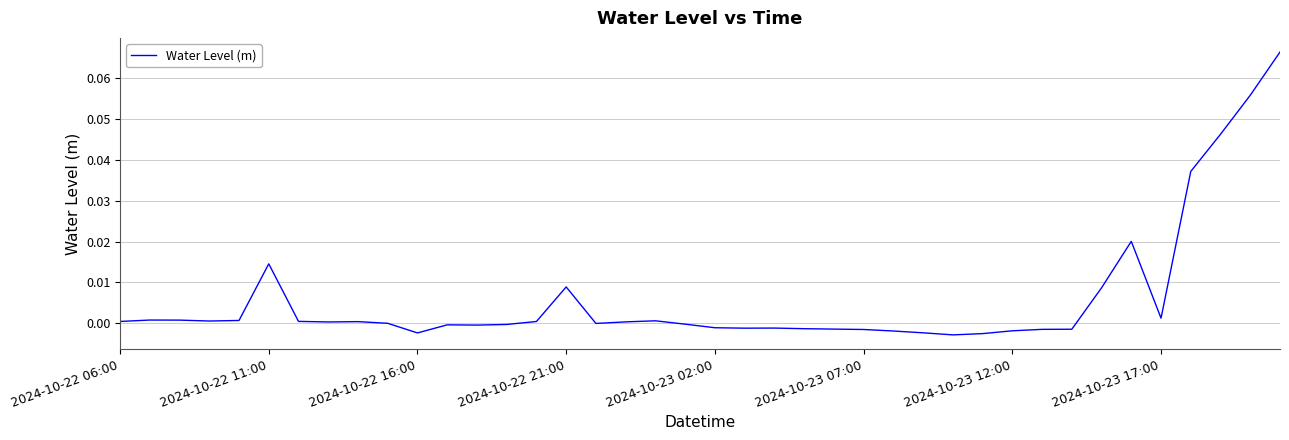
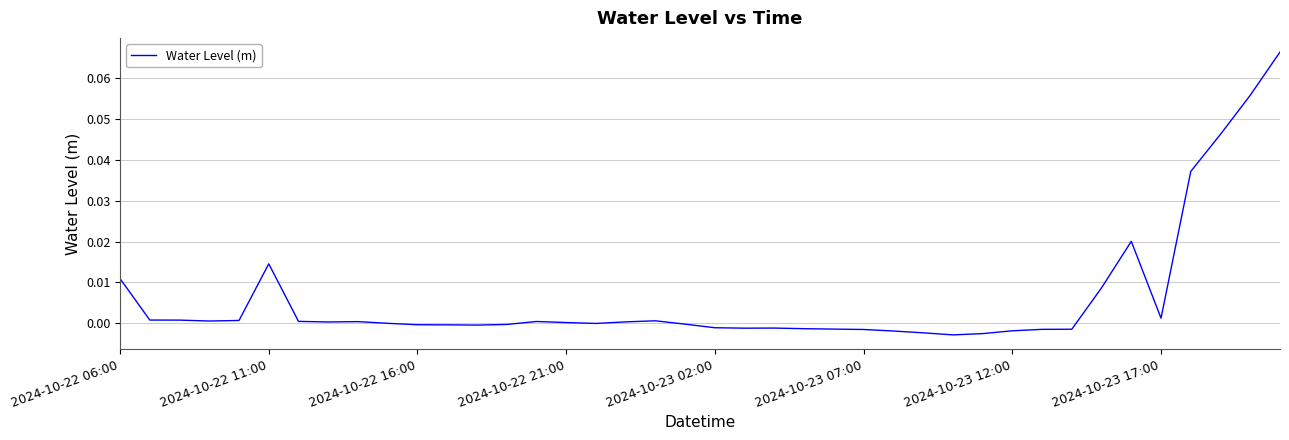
  {
-   "2024-10-22 06:00": 0.000,
+   "2024-10-22 06:00": 0.011,
    "2024-10-22 11:00": 0.015,
-   "2024-10-22 16:00": -0.002,
-   "2024-10-22 21:00": 0.009,
+   "2024-10-22 16:00": 0.000,
+   "2024-10-22 21:00": 0.000,
    "2024-10-23 02:00": -0.001,
    "2024-10-23 07:00": -0.002,
    "2024-10-23 12:00": -0.002,
    "2024-10-23 17:00": 0.001
  }
